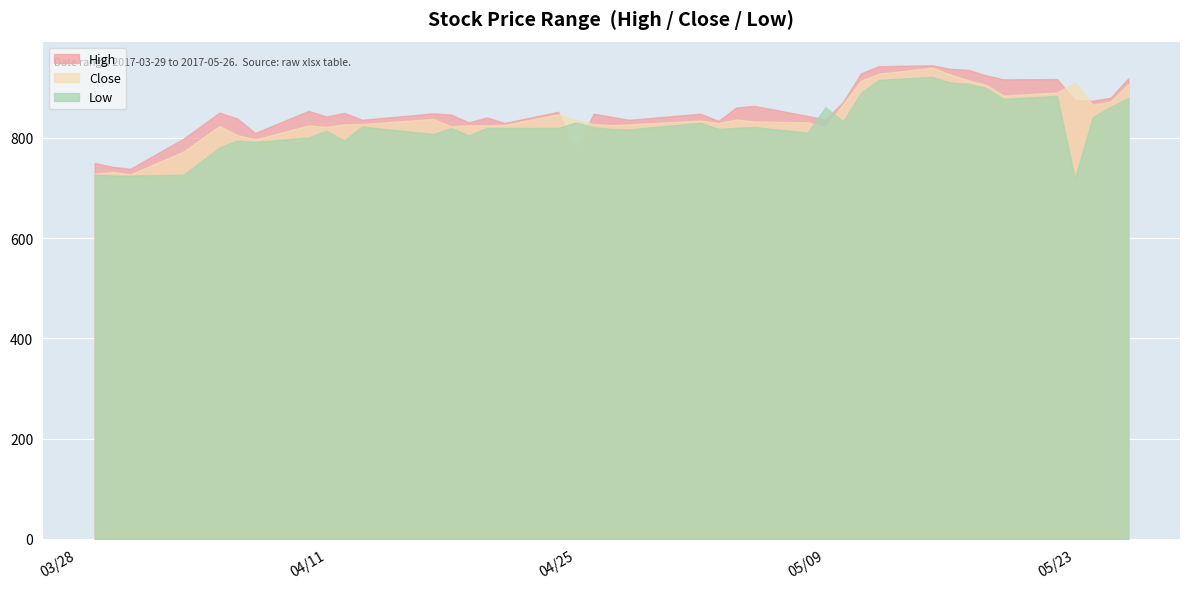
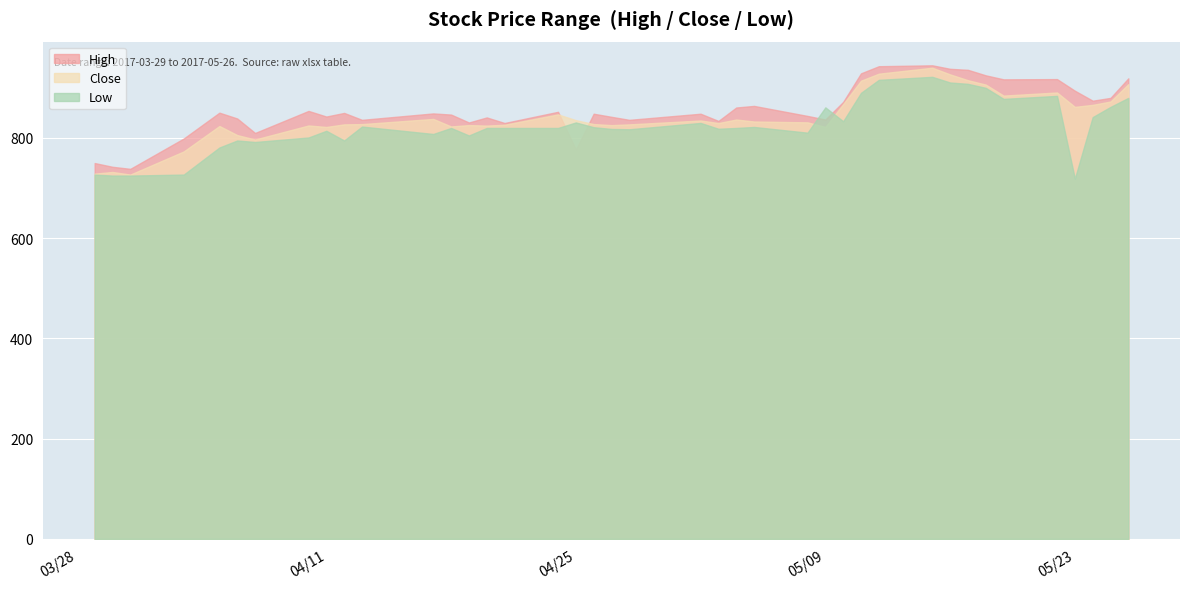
  {
    "High": {
      "04/11": 840,
      "04/25": 780,
      "05/09": 840,
-     "05/23": 880
+     "05/23": 890
    },
    "Close": {
      "04/11": 820,
      "05/09": 820,
-     "05/23": 910
+     "05/23": 860
    },
    "Low": {
      "04/11": 810,
      "05/09": 860,
      "05/23": 720
    }
  }
